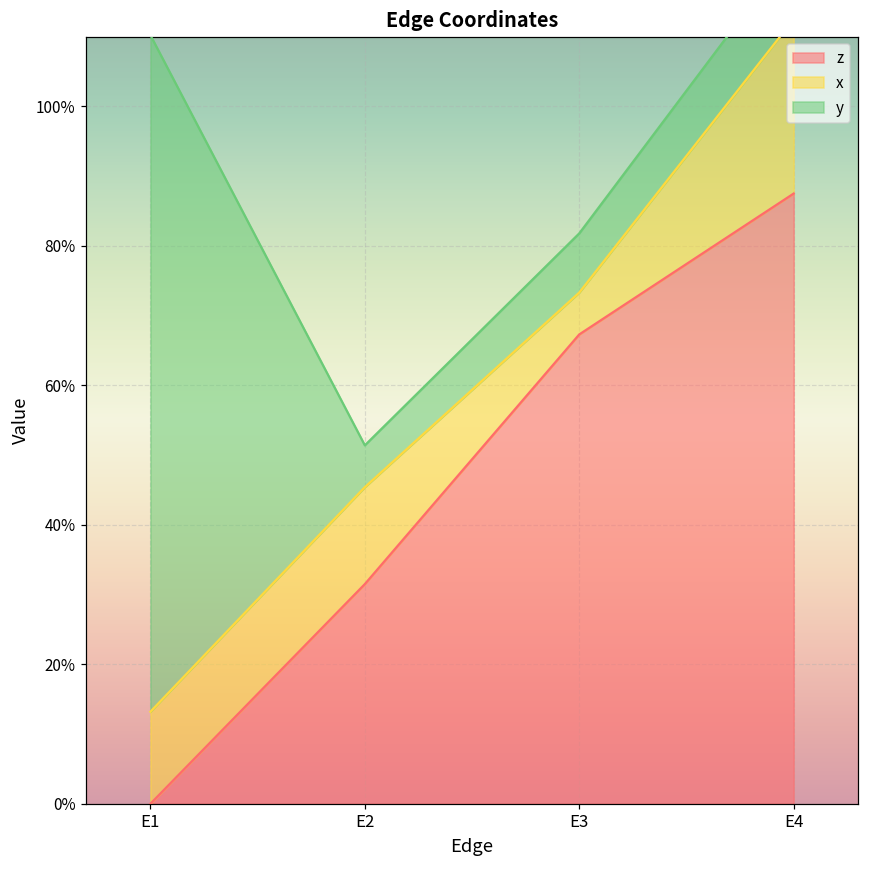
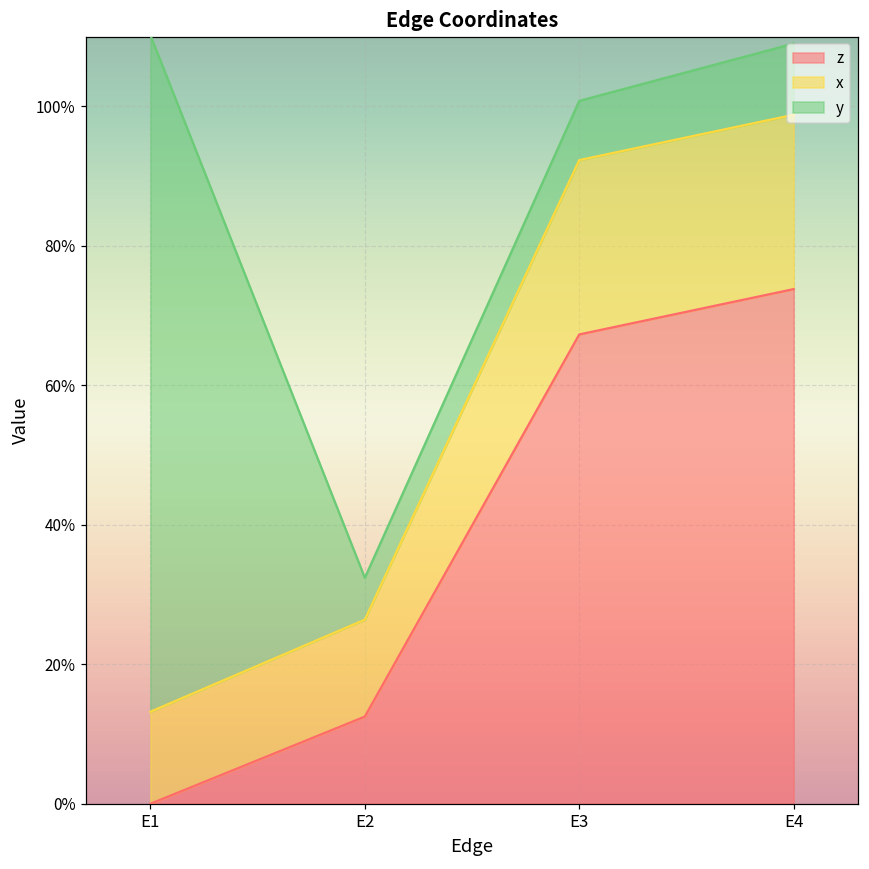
  {
    "z": {
      "E1": "0%",
-     "E2": "32%",
+     "E2": "13%",
      "E3": "67%",
-     "E4": "88%"
+     "E4": "74%"
    },
    "x": {
      "E1": "13%",
      "E2": "14%",
-     "E3": "6%"
+     "E3": "25%"
    },
    "y": {
      "E1": "97%",
      "E2": "6%",
      "E3": "8%"
    }
  }
